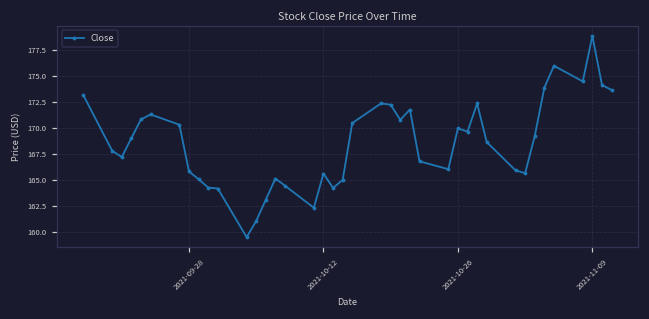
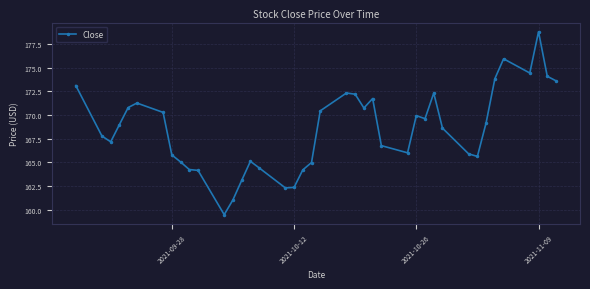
  {
    "2021-09-28": 166,
-   "2021-10-12": 166,
+   "2021-10-12": 162,
    "2021-10-26": 170,
    "2021-11-09": 179
  }
